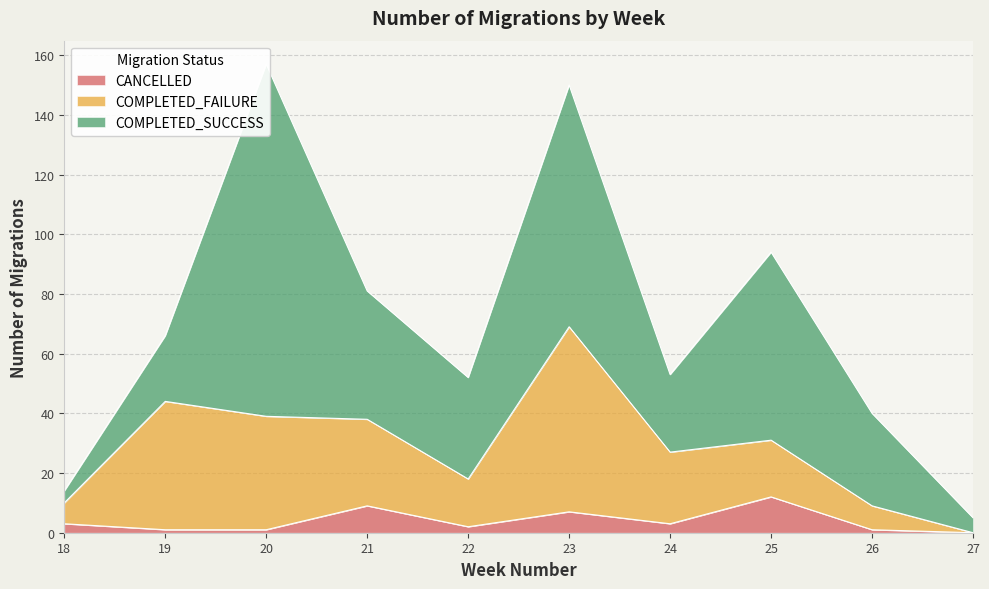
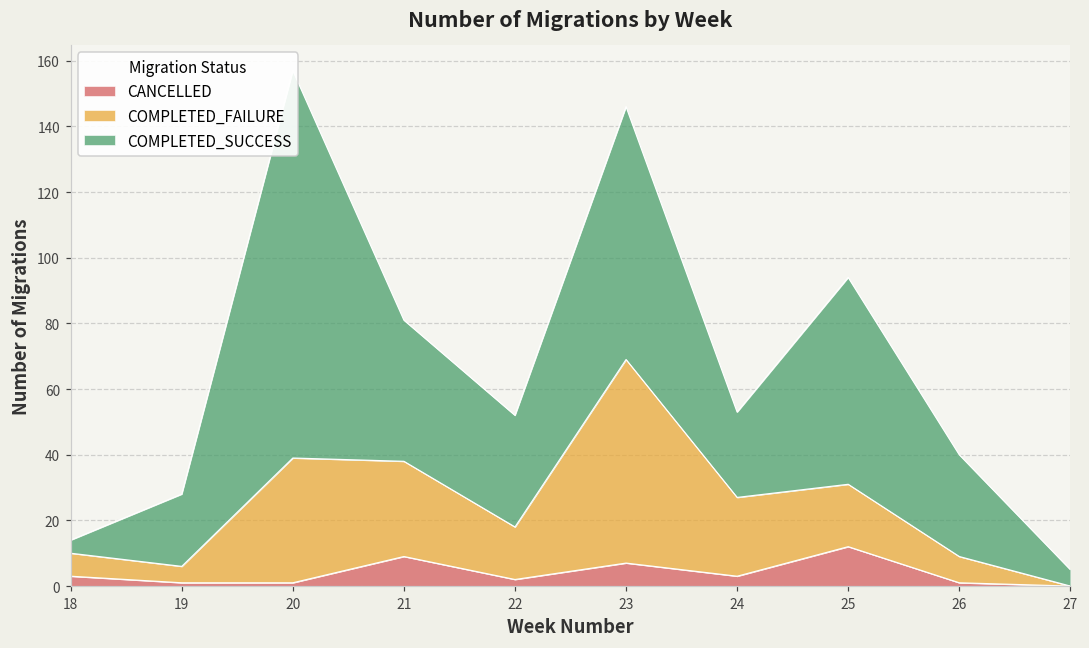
  {
    "CANCELLED": {
      "18": 3,
      "19": 1,
      "20": 1,
      "21": 9,
      "22": 2,
      "23": 7,
      "24": 3,
      "25": 12,
      "26": 1
    },
    "COMPLETED_FAILURE": {
      "18": 7,
-     "19": 43,
+     "19": 5,
      "20": 38,
      "21": 29,
      "22": 16,
      "23": 62,
      "24": 24,
      "25": 19,
      "26": 8
    },
    "COMPLETED_SUCCESS": {
      "18": 4,
      "19": 22,
      "21": 43,
      "22": 34,
-     "23": 81,
+     "23": 77,
      "24": 26,
      "25": 63,
      "26": 31,
      "27": 5
    }
  }
